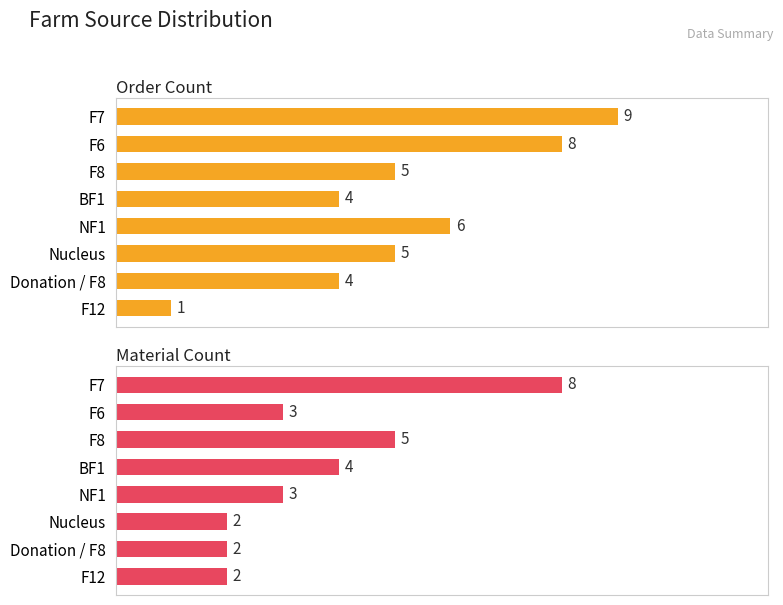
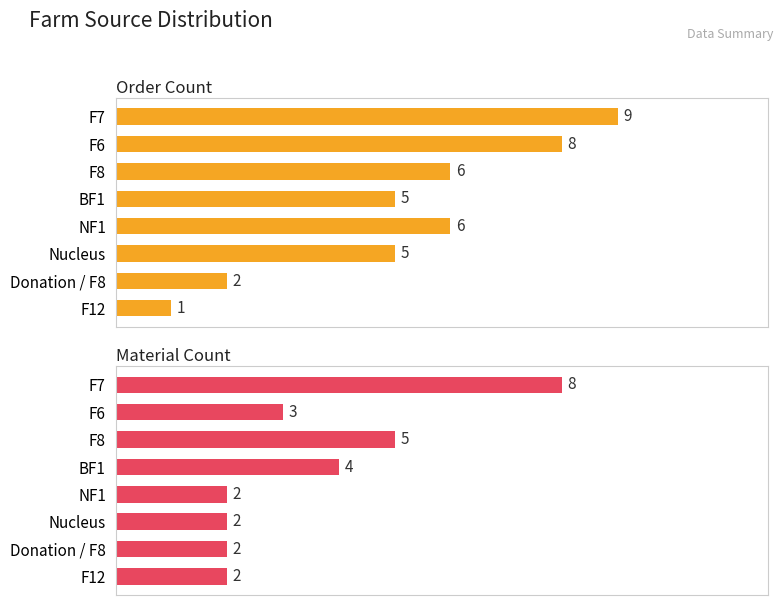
  {
    "Order Count": {
      "F7": 9,
      "F6": 8,
-     "F8": 5,
-     "BF1": 4,
+     "F8": 6,
+     "BF1": 5,
      "NF1": 6,
      "Nucleus": 5,
-     "Donation / F8": 4,
+     "Donation / F8": 2,
      "F12": 1
    },
    "Material Count": {
      "F7": 8,
      "F6": 3,
      "F8": 5,
      "BF1": 4,
-     "NF1": 3,
+     "NF1": 2,
      "Nucleus": 2,
      "Donation / F8": 2,
      "F12": 2
    }
  }
